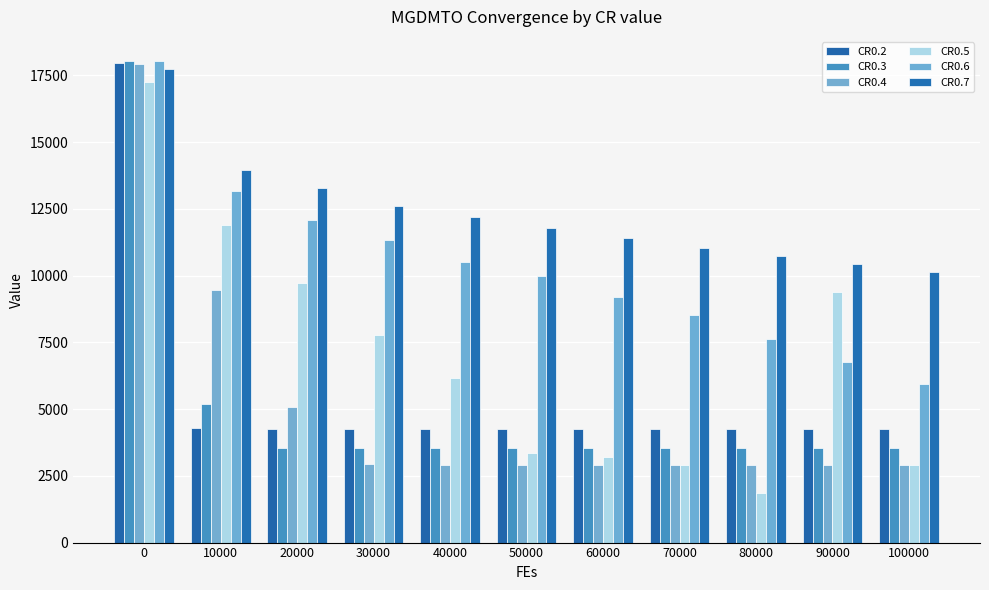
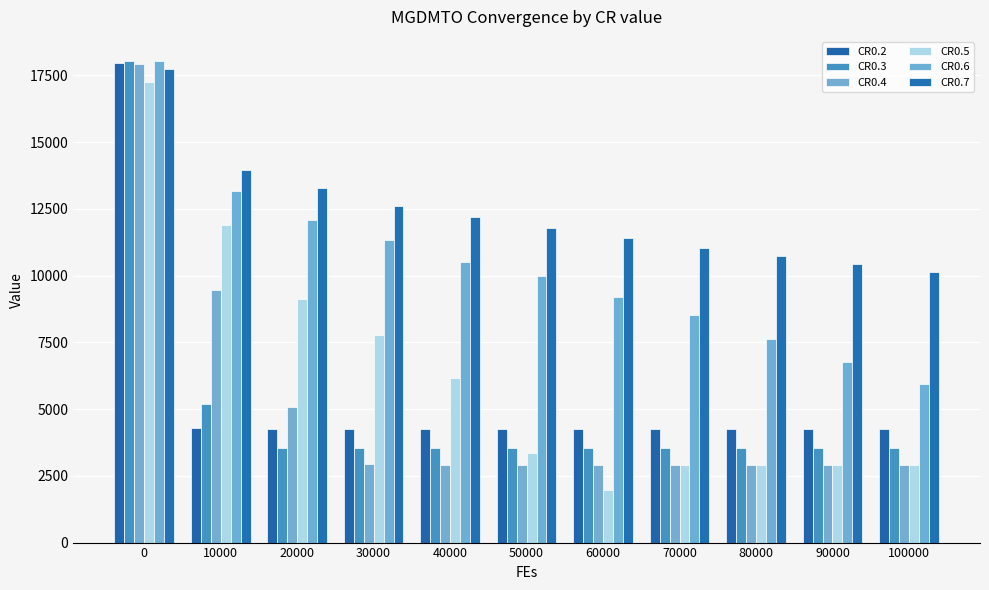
  {
    "CR0.5": {
      "0": 17300,
      "10000": 11900,
-     "20000": 9700,
+     "20000": 9100,
      "30000": 7800,
      "40000": 6200,
      "50000": 3300,
-     "60000": 3200,
+     "60000": 2000,
      "70000": 2900,
-     "80000": 1900,
-     "90000": 9400,
+     "80000": 2900,
+     "90000": 2900,
      "100000": 2900
    }
  }
